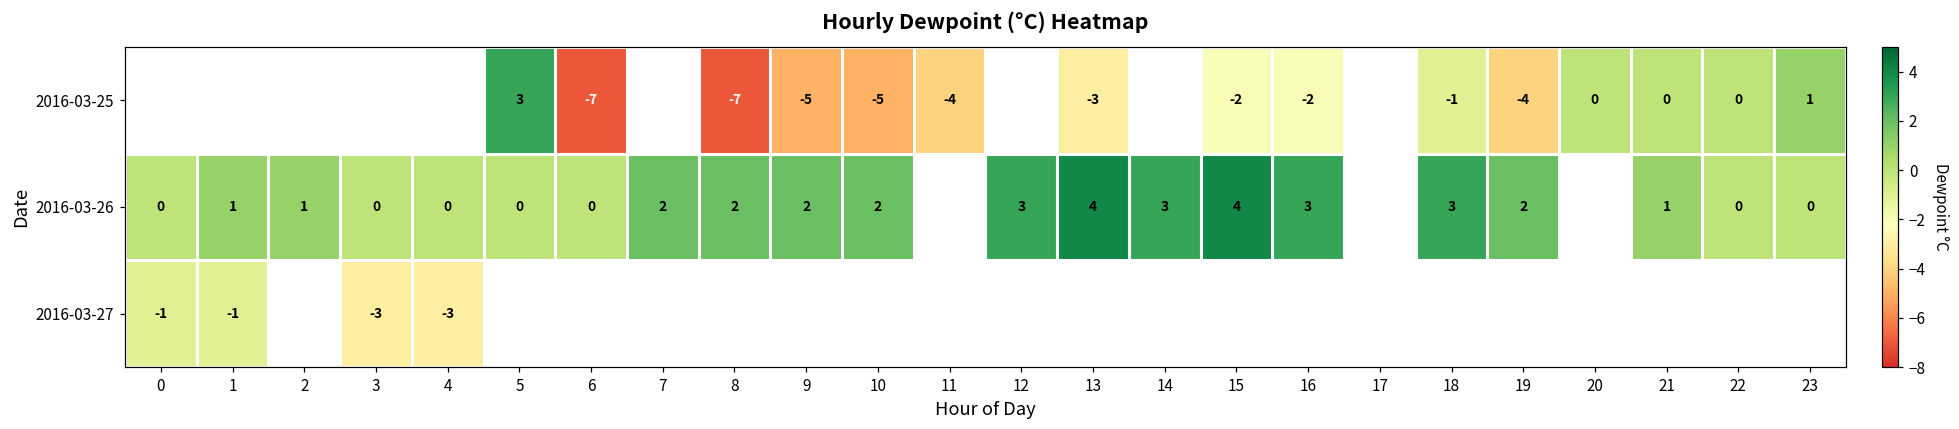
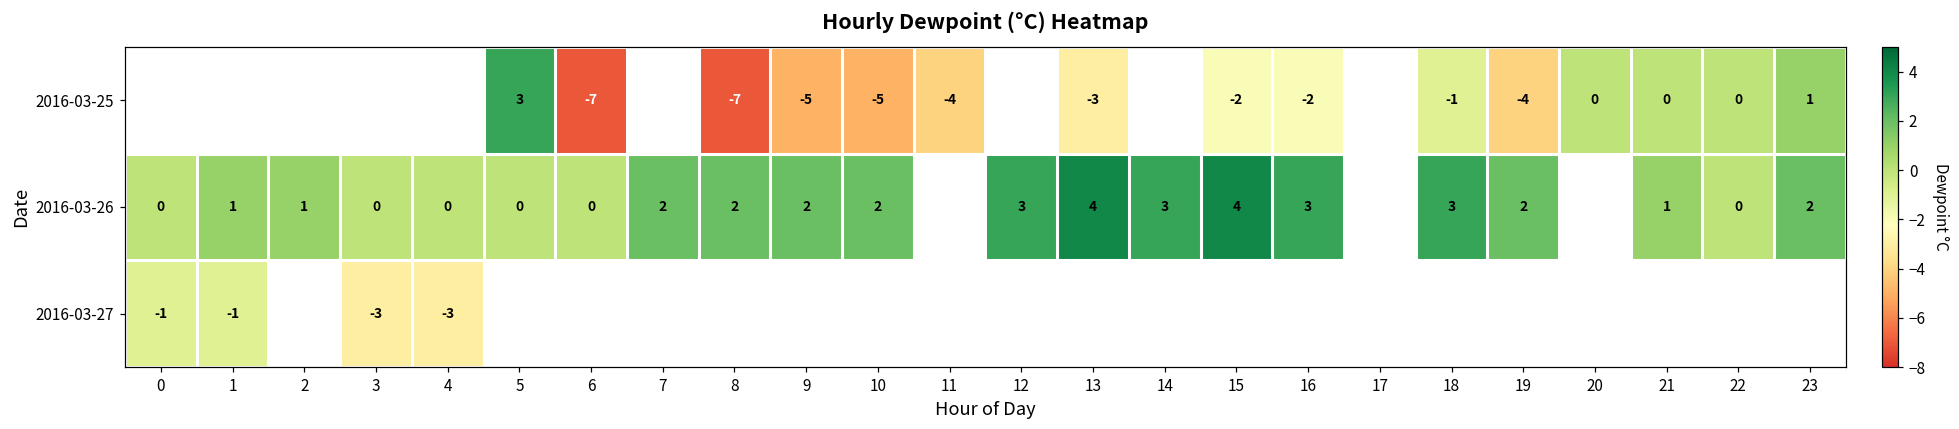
  {
    "2016-03-25": {
      "5": 3,
      "6": -7,
      "8": -7,
      "9": -5,
      "10": -5,
      "11": -4,
      "13": -3,
      "15": -2,
      "16": -2,
      "18": -1,
      "19": -4,
      "20": 0,
      "21": 0,
      "22": 0,
      "23": 1
    },
    "2016-03-26": {
      "0": 0,
      "1": 1,
      "2": 1,
      "3": 0,
      "4": 0,
      "5": 0,
      "6": 0,
      "7": 2,
      "8": 2,
      "9": 2,
      "10": 2,
      "12": 3,
      "13": 4,
      "14": 3,
      "15": 4,
      "16": 3,
      "18": 3,
      "19": 2,
      "21": 1,
      "22": 0,
-     "23": 0
+     "23": 2
    },
    "2016-03-27": {
      "0": -1,
      "1": -1,
      "3": -3,
      "4": -3
    }
  }
